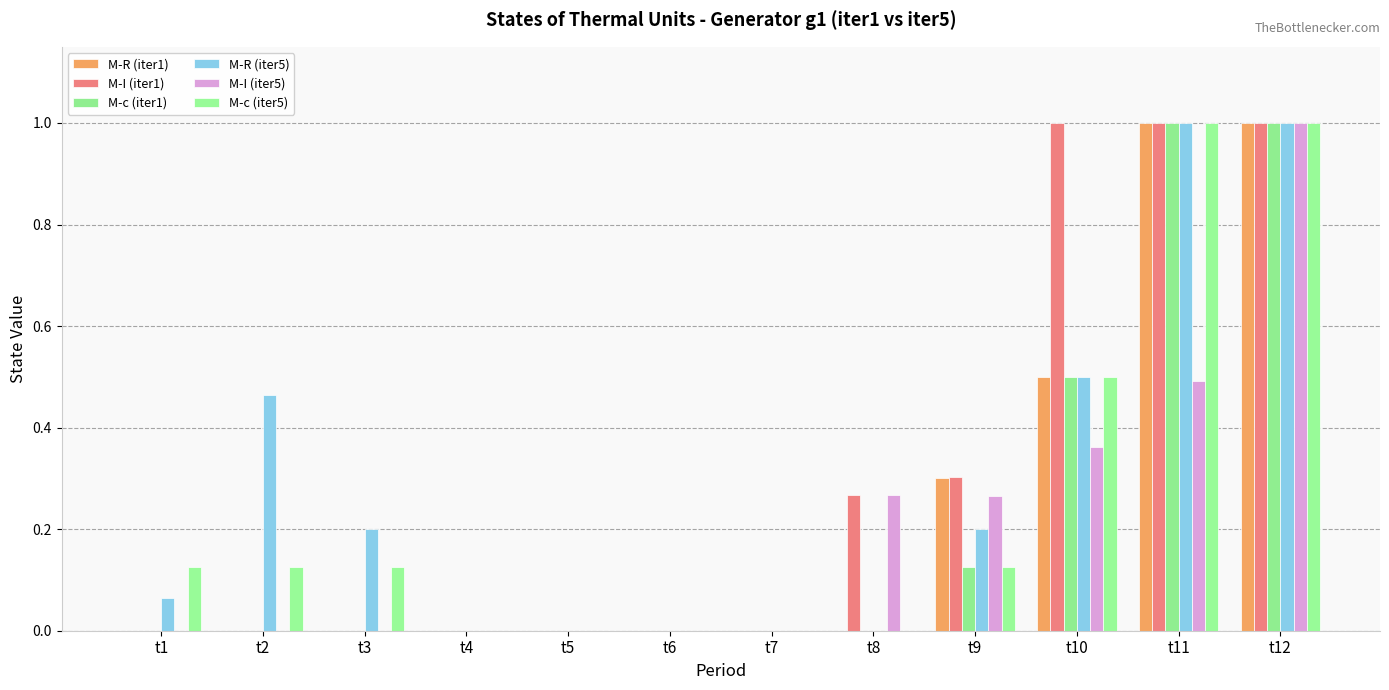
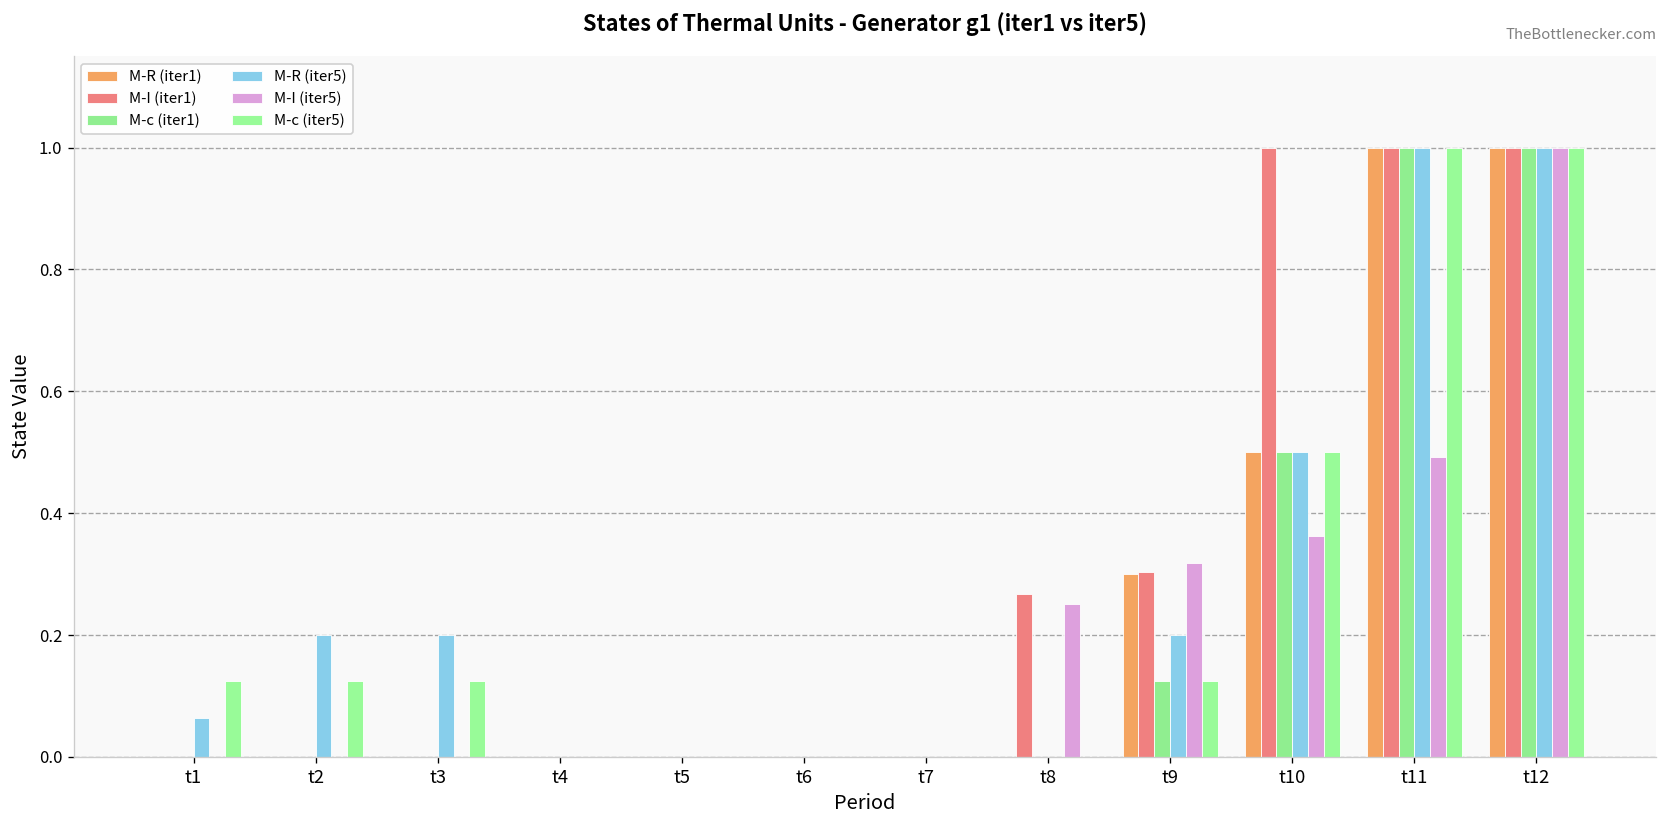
  {
    "M-R (iter5)": {
      "t1": 0.06,
-     "t2": 0.46,
+     "t2": 0.20,
      "t3": 0.20,
      "t4": 0.00,
      "t5": 0.00,
      "t6": 0.00,
      "t7": 0.00,
      "t8": 0.00,
      "t9": 0.20,
      "t10": 0.50,
      "t11": 1.00,
      "t12": 1.00
    },
    "M-I (iter5)": {
      "t1": 0.00,
      "t2": 0.00,
      "t3": 0.00,
      "t4": 0.00,
      "t5": 0.00,
      "t6": 0.00,
      "t7": 0.00,
-     "t8": 0.27,
-     "t9": 0.27,
+     "t8": 0.25,
+     "t9": 0.32,
      "t10": 0.36,
      "t11": 0.49,
      "t12": 1.00
    }
  }
